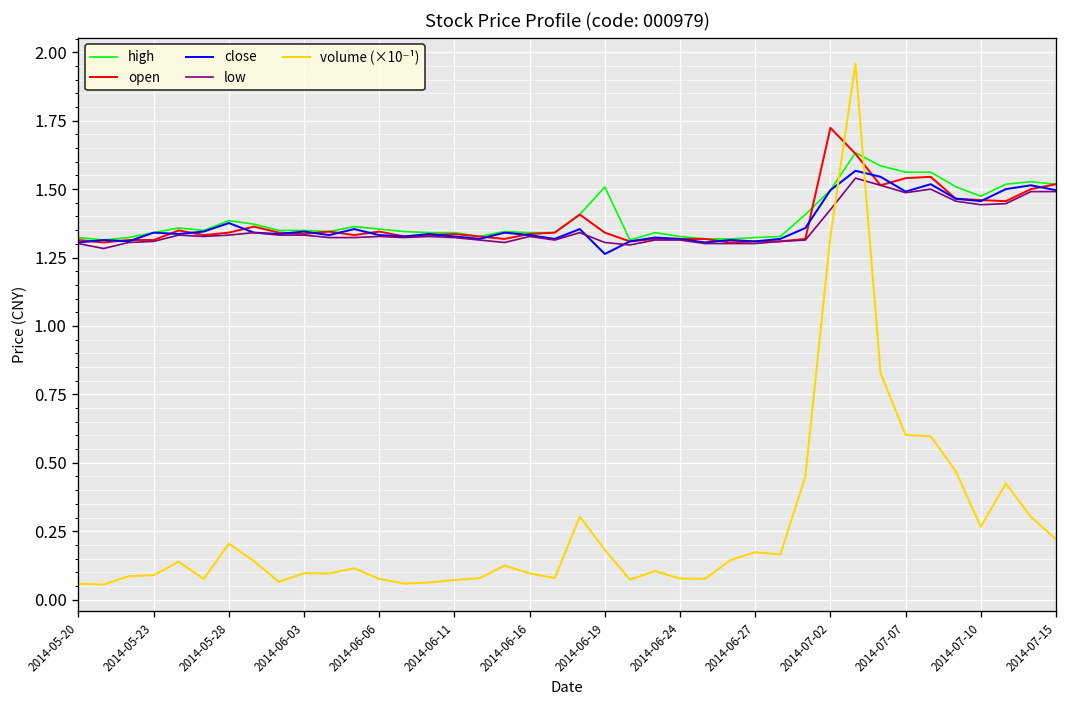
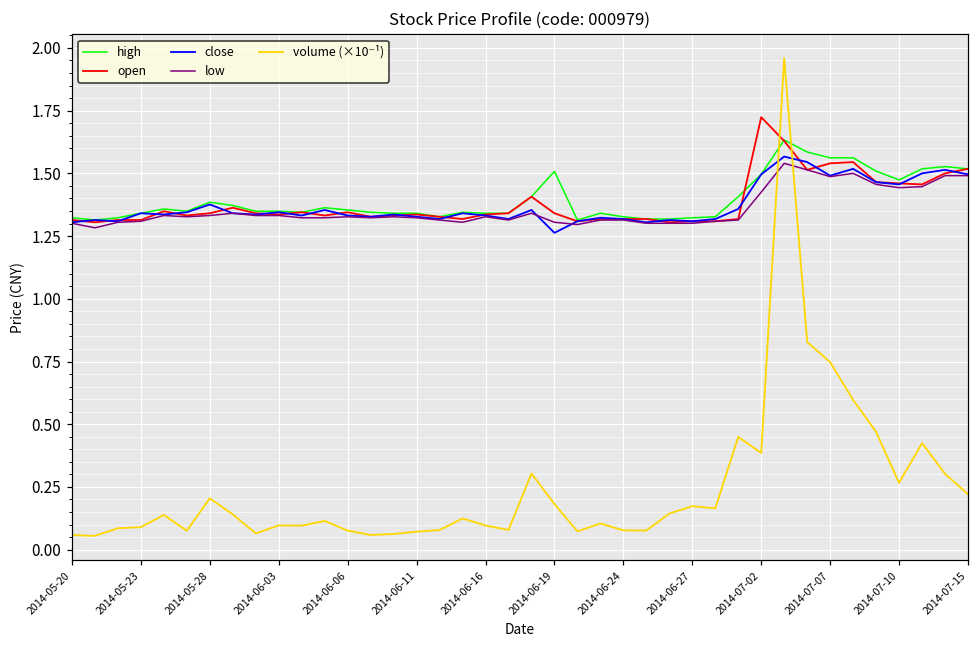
  {
    "high": {
      "2014-06-19": 1.51,
      "2014-06-27": 1.32,
      "2014-07-07": 1.56,
      "2014-07-10": 1.47
    },
    "open": {
      "2014-06-19": 1.34,
      "2014-07-02": 1.72,
      "2014-07-07": 1.54
    },
    "close": {
      "2014-06-19": 1.26
    },
    "low": {
      "2014-06-19": 1.31,
      "2014-07-02": 1.43,
      "2014-07-10": 1.44
    },
    "volume (×10⁻¹)": {
      "2014-05-20": 0.06,
      "2014-05-23": 0.09,
      "2014-05-28": 0.20,
      "2014-06-03": 0.10,
      "2014-06-06": 0.08,
      "2014-06-11": 0.07,
      "2014-06-16": 0.10,
      "2014-06-19": 0.18,
      "2014-06-24": 0.08,
      "2014-06-27": 0.17,
-     "2014-07-02": 1.33,
-     "2014-07-07": 0.60,
+     "2014-07-02": 0.39,
+     "2014-07-07": 0.75,
      "2014-07-10": 0.27,
      "2014-07-15": 0.22
    }
  }
